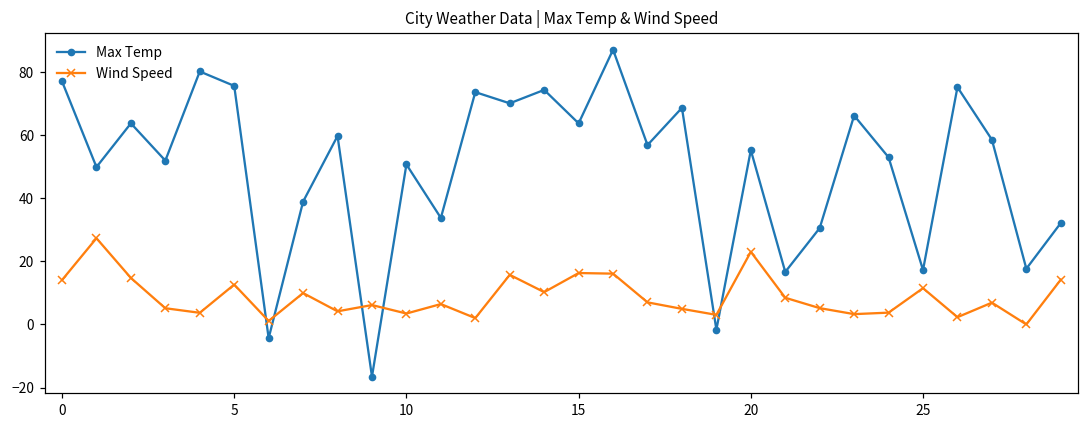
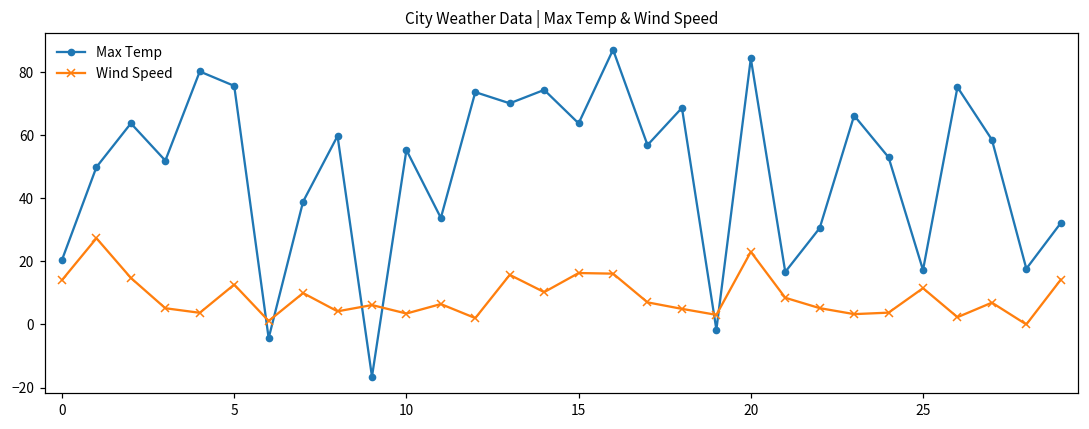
  {
    "Max Temp": {
-     "0": 77,
+     "0": 20,
      "5": 76,
-     "10": 51,
+     "10": 55,
      "15": 64,
-     "20": 55,
+     "20": 84,
      "25": 17
    },
    "Wind Speed": {
      "0": 14,
      "5": 13,
      "10": 3,
      "15": 16,
      "20": 23,
      "25": 12
    }
  }
